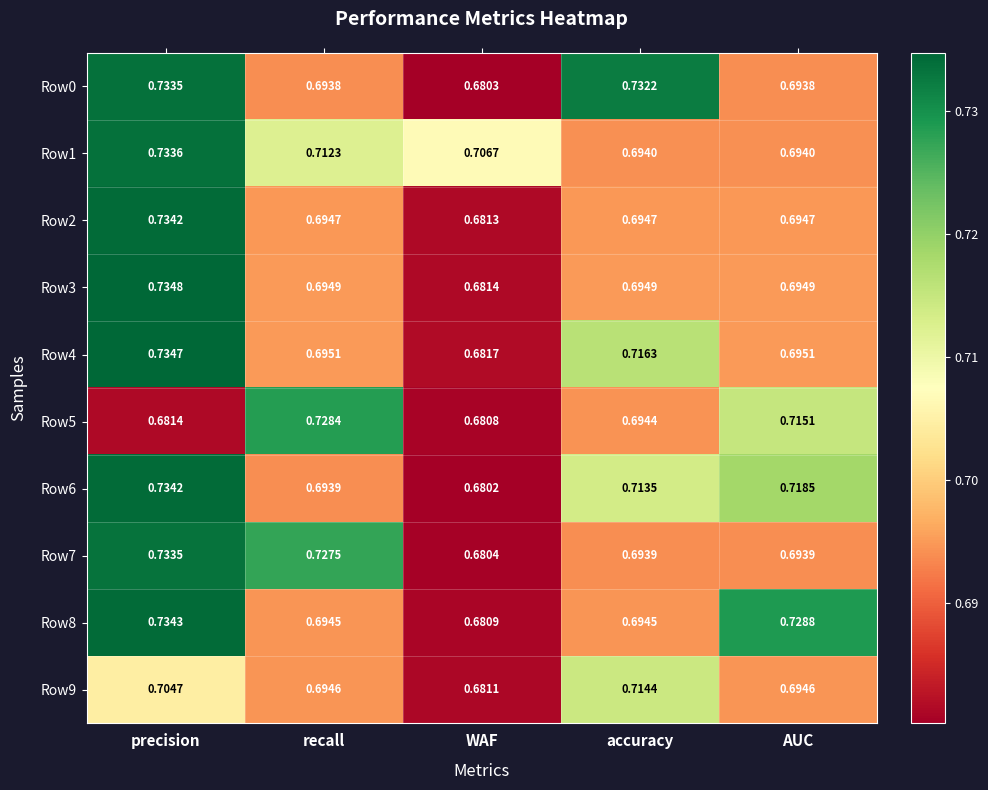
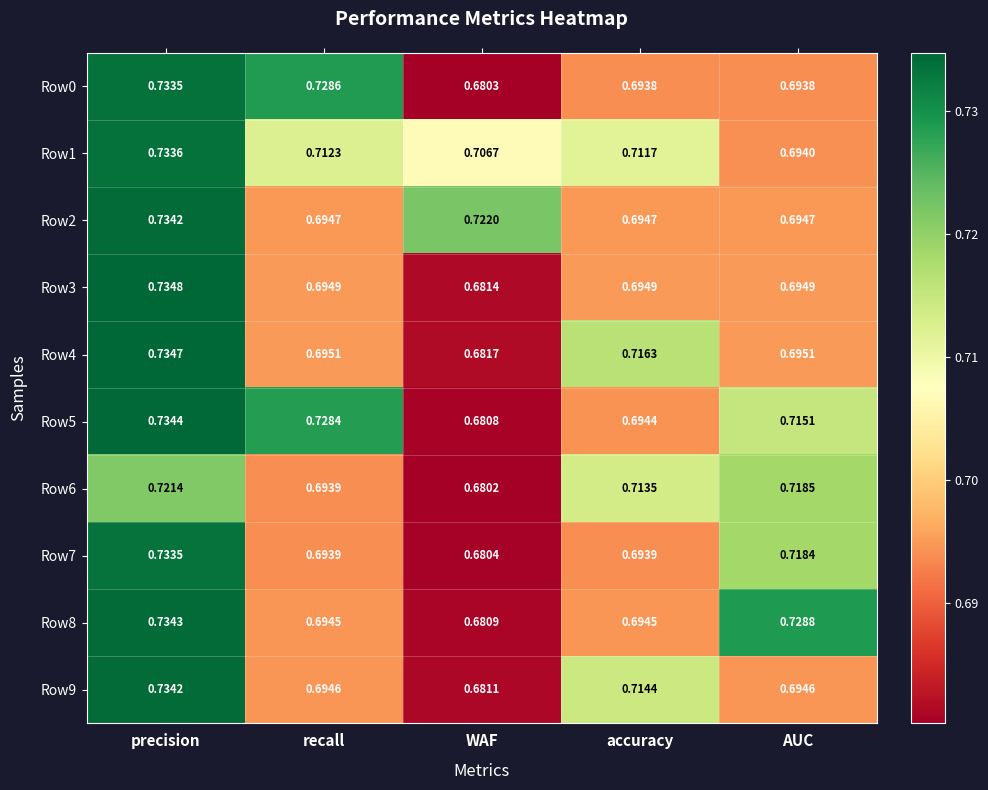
  {
    "Row0": {
      "precision": 0.7335,
-     "recall": 0.6938,
+     "recall": 0.7286,
      "WAF": 0.6803,
-     "accuracy": 0.7322,
+     "accuracy": 0.6938,
      "AUC": 0.6938
    },
    "Row1": {
      "precision": 0.7336,
      "recall": 0.7123,
      "WAF": 0.7067,
-     "accuracy": 0.6940,
+     "accuracy": 0.7117,
      "AUC": 0.6940
    },
    "Row2": {
      "precision": 0.7342,
      "recall": 0.6947,
-     "WAF": 0.6813,
+     "WAF": 0.7220,
      "accuracy": 0.6947,
      "AUC": 0.6947
    },
    "Row3": {
      "precision": 0.7348,
      "recall": 0.6949,
      "WAF": 0.6814,
      "accuracy": 0.6949,
      "AUC": 0.6949
    },
    "Row4": {
      "precision": 0.7347,
      "recall": 0.6951,
      "WAF": 0.6817,
      "accuracy": 0.7163,
      "AUC": 0.6951
    },
    "Row5": {
-     "precision": 0.6814,
+     "precision": 0.7344,
      "recall": 0.7284,
      "WAF": 0.6808,
      "accuracy": 0.6944,
      "AUC": 0.7151
    },
    "Row6": {
-     "precision": 0.7342,
+     "precision": 0.7214,
      "recall": 0.6939,
      "WAF": 0.6802,
      "accuracy": 0.7135,
      "AUC": 0.7185
    },
    "Row7": {
      "precision": 0.7335,
-     "recall": 0.7275,
+     "recall": 0.6939,
      "WAF": 0.6804,
      "accuracy": 0.6939,
-     "AUC": 0.6939
+     "AUC": 0.7184
    },
    "Row8": {
      "precision": 0.7343,
      "recall": 0.6945,
      "WAF": 0.6809,
      "accuracy": 0.6945,
      "AUC": 0.7288
    },
    "Row9": {
-     "precision": 0.7047,
+     "precision": 0.7342,
      "recall": 0.6946,
      "WAF": 0.6811,
      "accuracy": 0.7144,
      "AUC": 0.6946
    }
  }
